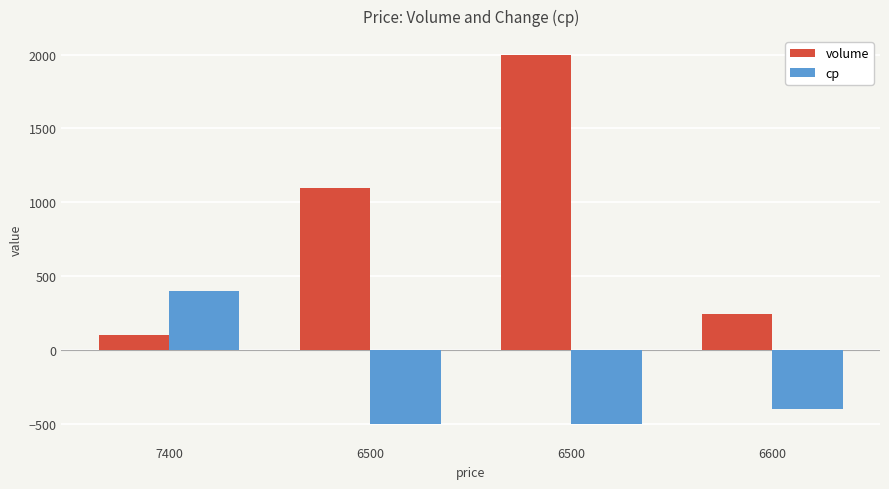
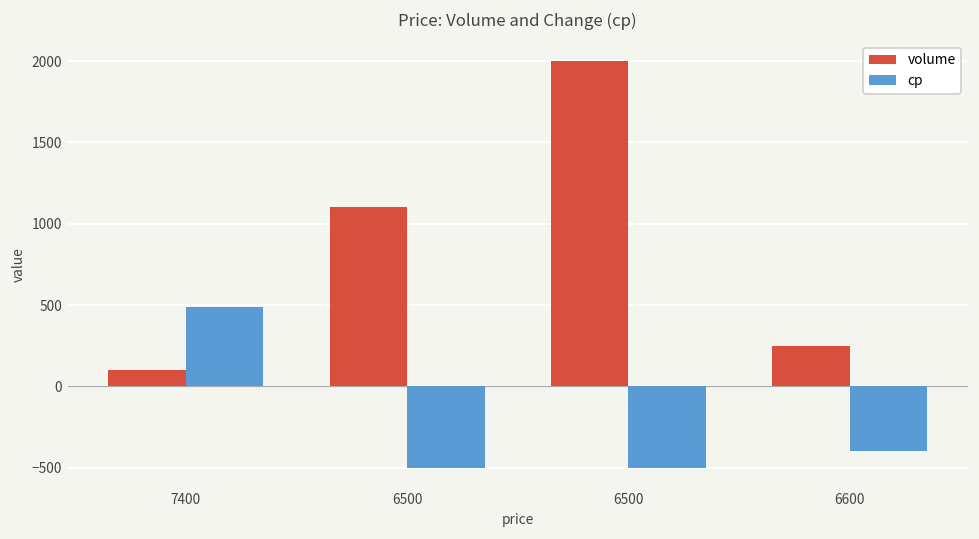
  {
    "volume": {
      "7400": 100,
      "6600": 250
    },
    "cp": {
-     "7400": 400,
+     "7400": 490,
      "6600": -400
    }
  }
